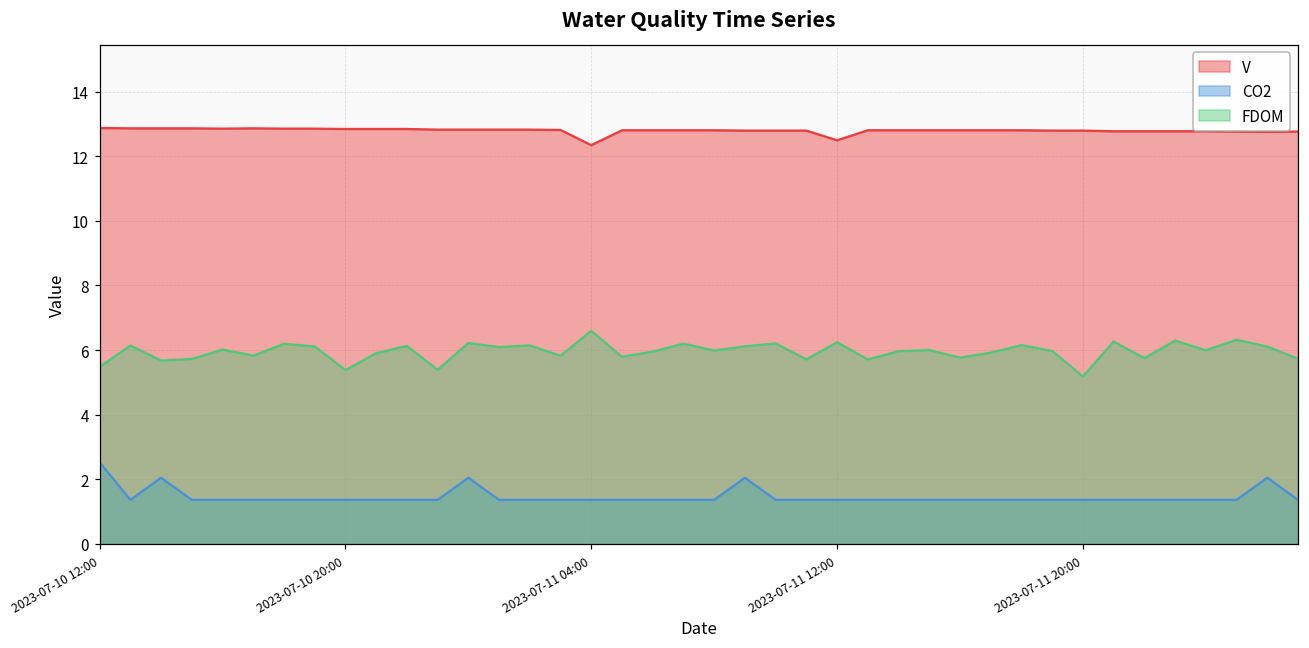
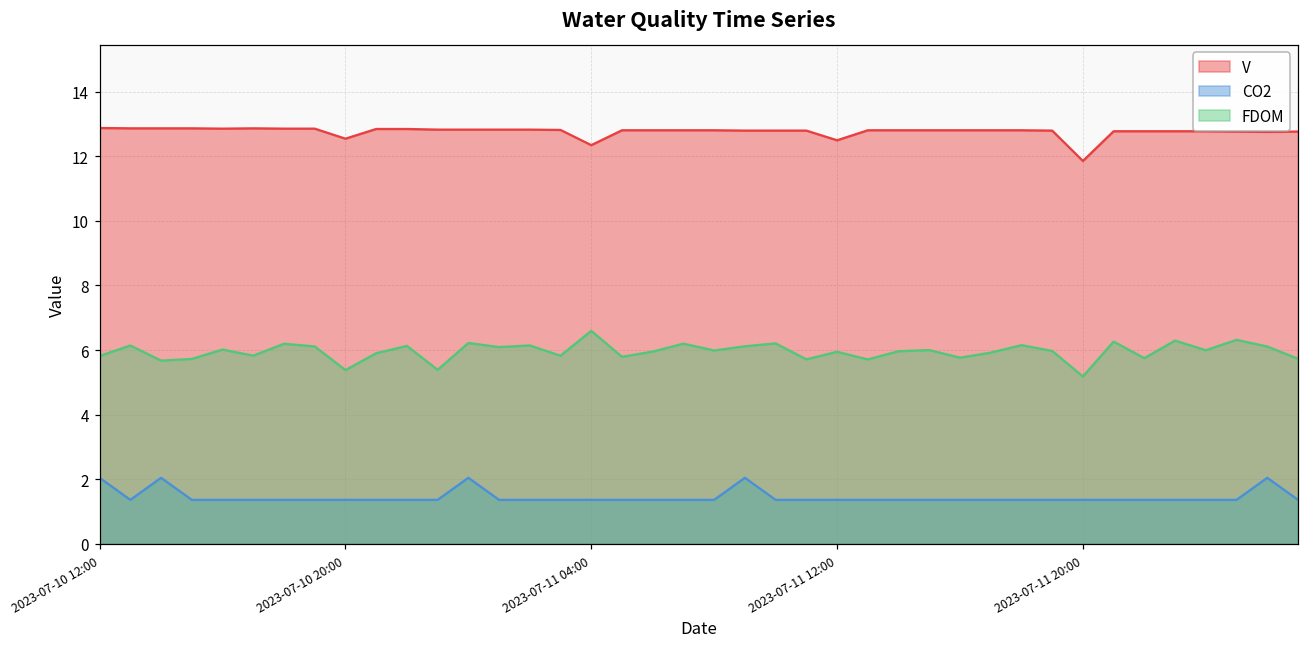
  {
    "V": {
      "2023-07-10 12:00": 12.9,
-     "2023-07-10 20:00": 12.8,
+     "2023-07-10 20:00": 12.5,
      "2023-07-11 04:00": 12.3,
      "2023-07-11 12:00": 12.5,
-     "2023-07-11 20:00": 12.8
+     "2023-07-11 20:00": 11.9
    },
    "CO2": {
-     "2023-07-10 12:00": 2.5,
+     "2023-07-10 12:00": 2.0,
      "2023-07-10 20:00": 1.4,
      "2023-07-11 04:00": 1.4,
      "2023-07-11 12:00": 1.4,
      "2023-07-11 20:00": 1.4
    },
    "FDOM": {
-     "2023-07-10 12:00": 5.5,
+     "2023-07-10 12:00": 5.8,
      "2023-07-10 20:00": 5.4,
      "2023-07-11 04:00": 6.6,
-     "2023-07-11 12:00": 6.2,
+     "2023-07-11 12:00": 5.9,
      "2023-07-11 20:00": 5.2
    }
  }
